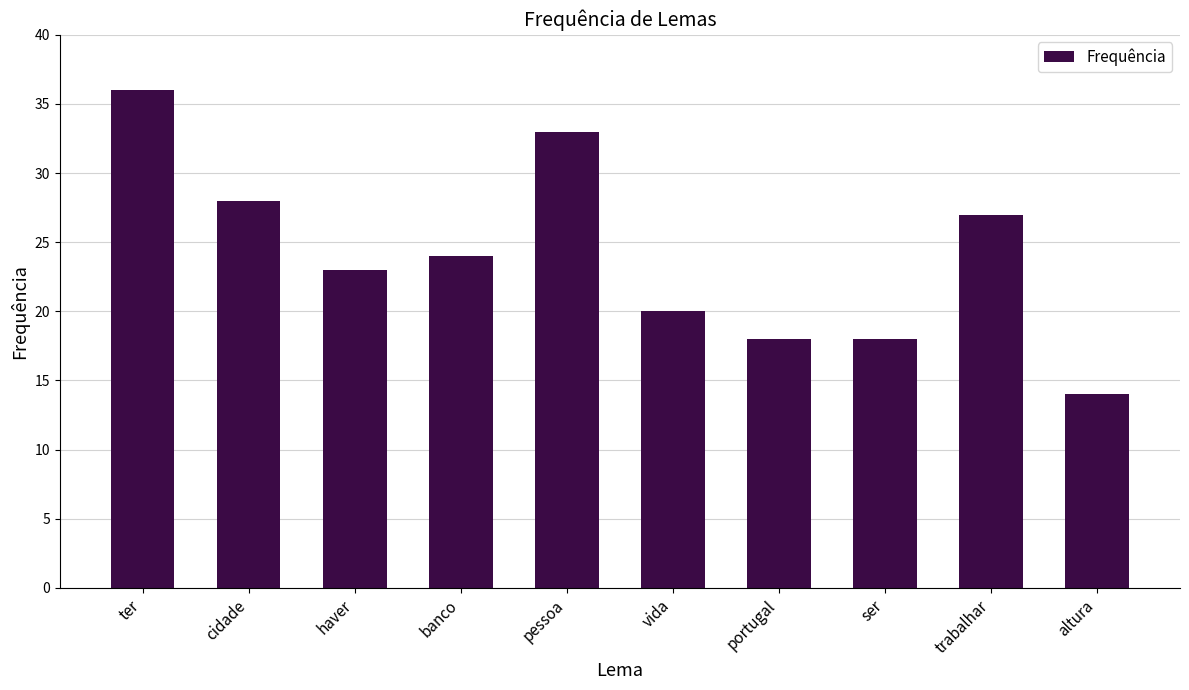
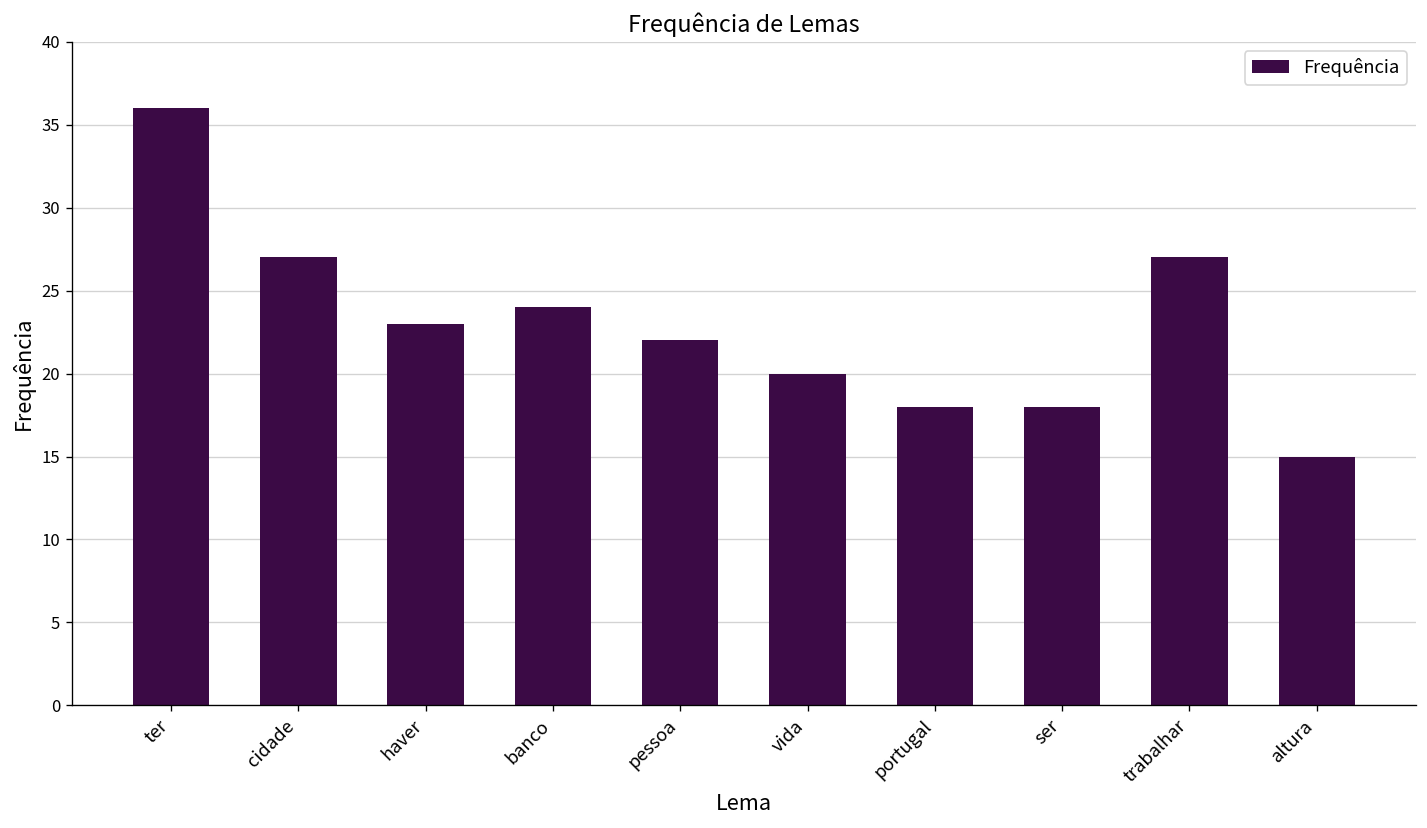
  {
    "ter": 36,
-   "cidade": 28,
+   "cidade": 27,
    "haver": 23,
    "banco": 24,
-   "pessoa": 33,
+   "pessoa": 22,
    "vida": 20,
    "portugal": 18,
    "ser": 18,
    "trabalhar": 27,
-   "altura": 14
+   "altura": 15
  }
